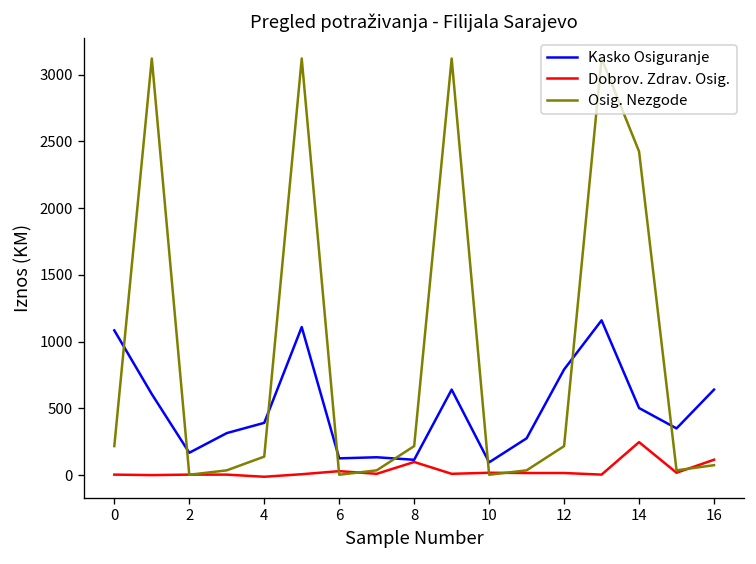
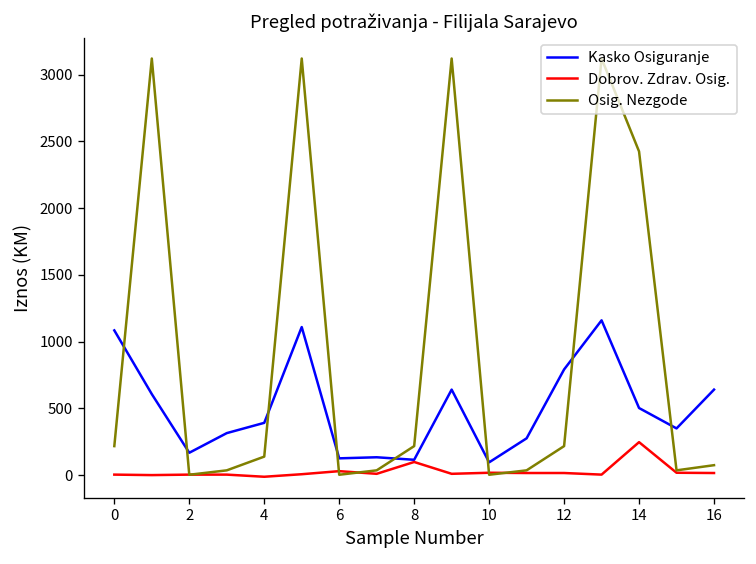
  {
    "Kasko Osiguranje": {
      "0": 1080,
      "2": 170,
      "4": 390,
      "6": 130,
      "10": 100,
      "12": 790,
      "14": 500,
      "16": 640
    },
    "Dobrov. Zdrav. Osig.": {
      "0": 0,
      "4": -10,
      "6": 30,
      "12": 20,
      "14": 250,
-     "16": 120
+     "16": 20
    },
    "Osig. Nezgode": {
      "0": 220,
      "4": 140,
      "6": 0,
      "8": 220,
      "12": 220,
      "14": 2430,
      "16": 70
    }
  }
